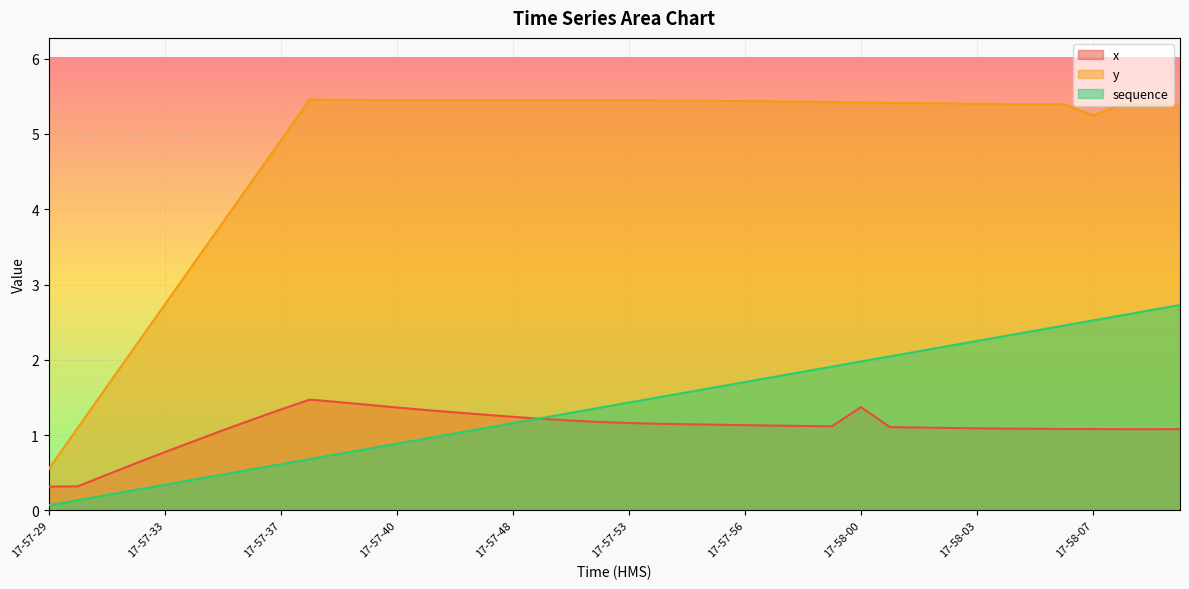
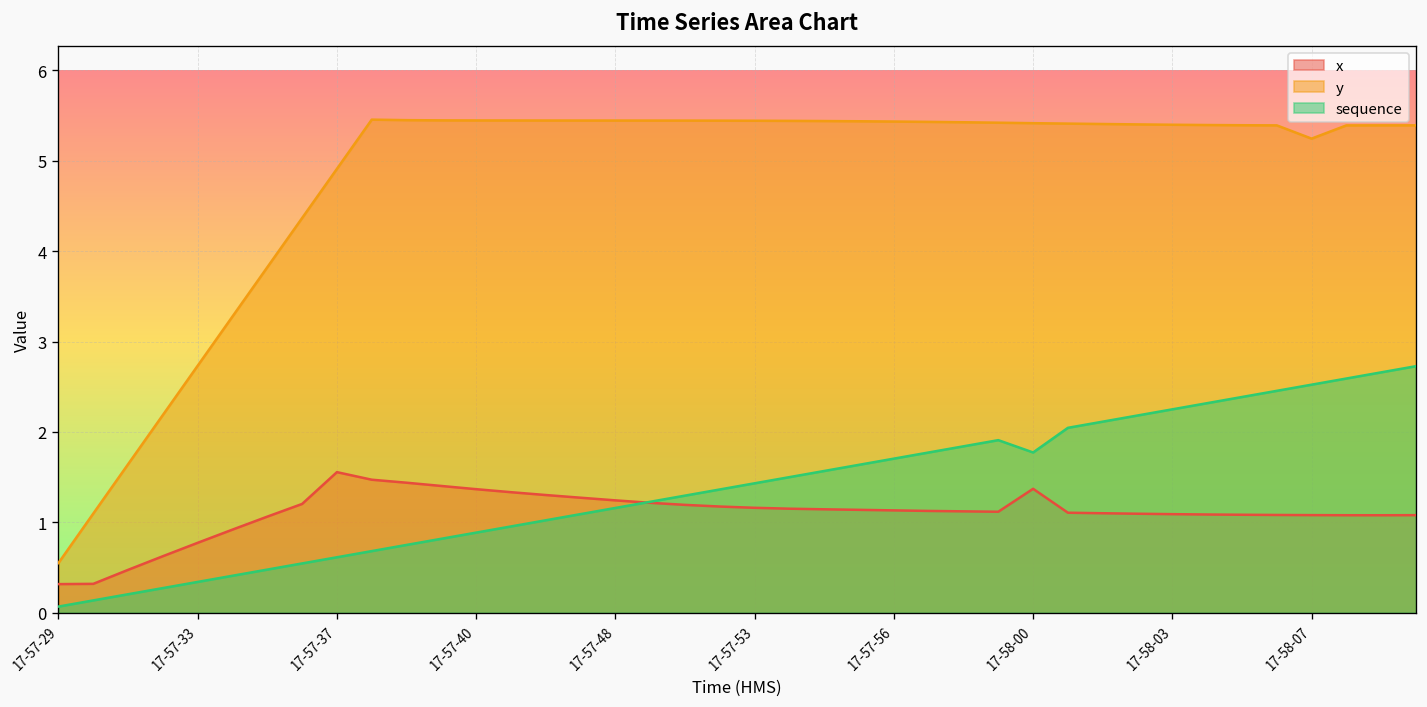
  {
    "x": {
      "17-57-29": 0.3,
      "17-57-33": 0.8,
-     "17-57-37": 1.3,
+     "17-57-37": 1.6,
      "17-57-40": 1.4,
      "17-57-53": 1.2,
      "17-58-00": 1.4,
      "17-58-07": 1.1
    },
    "y": {
      "17-57-29": 0.6,
      "17-57-33": 2.7,
      "17-57-37": 4.9,
      "17-57-40": 5.4,
      "17-57-53": 5.4,
      "17-58-00": 5.4,
      "17-58-07": 5.2
    },
    "sequence": {
      "17-57-29": 0.1,
      "17-57-33": 0.3,
      "17-57-37": 0.6,
      "17-57-40": 0.9,
      "17-57-53": 1.4,
-     "17-58-00": 2.0,
+     "17-58-00": 1.8,
      "17-58-07": 2.5
    }
  }
